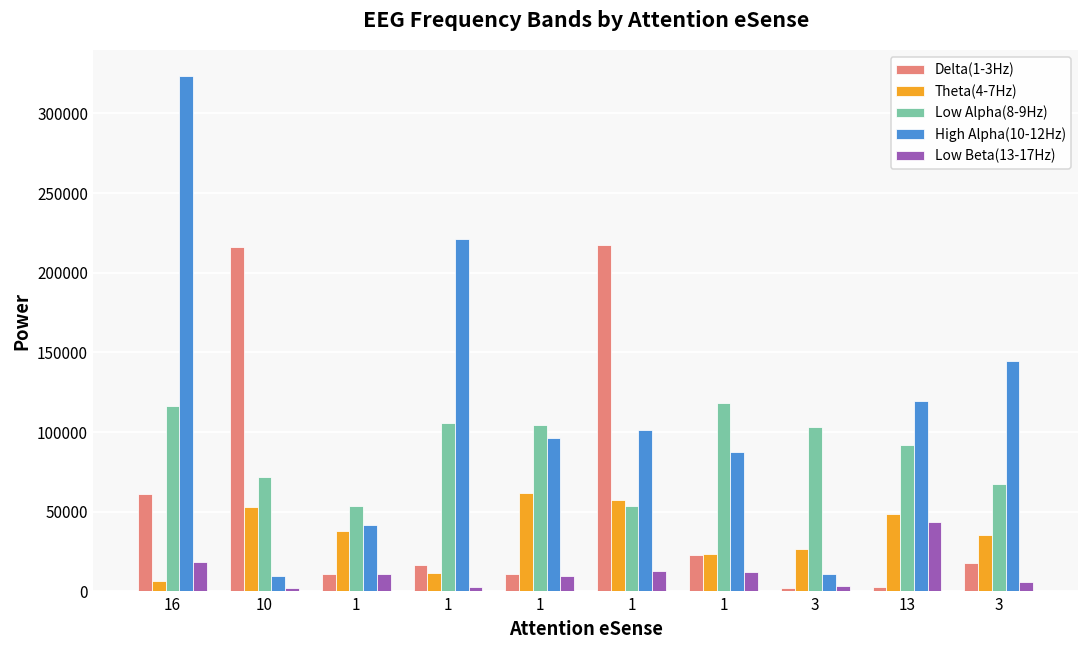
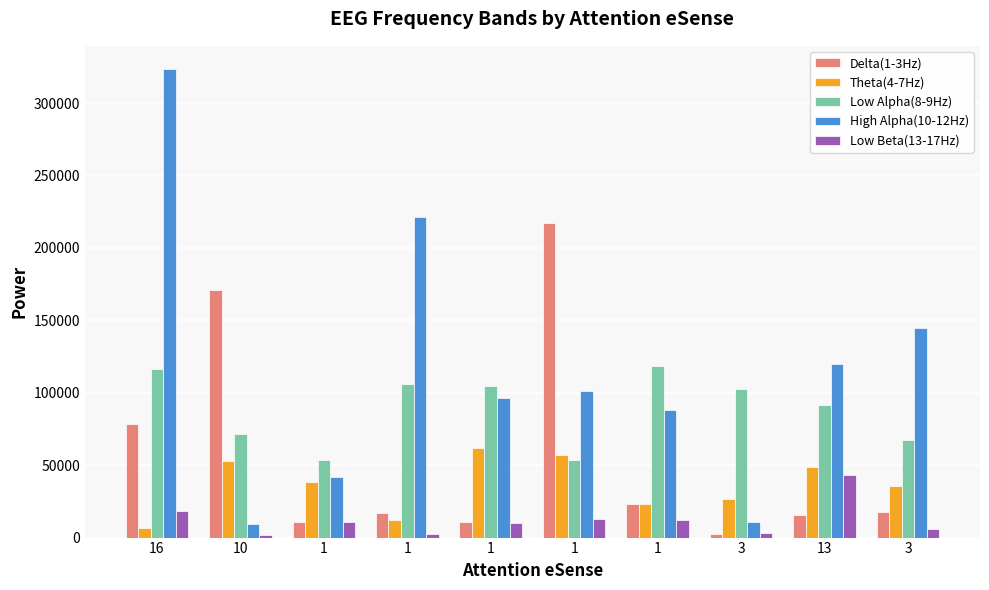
  {
    "Delta(1-3Hz)": {
-     "16": 61000,
-     "10": 216000,
-     "13": 3000
+     "16": 79000,
+     "10": 171000,
+     "13": 16000
    },
    "Theta(4-7Hz)": {
      "16": 7000,
      "10": 53000,
      "13": 49000
    },
    "Low Alpha(8-9Hz)": {
      "16": 117000,
      "10": 72000,
      "13": 92000
    },
    "High Alpha(10-12Hz)": {
      "16": 323000,
      "10": 10000,
      "13": 120000
    },
    "Low Beta(13-17Hz)": {
      "16": 19000,
      "10": 2000,
      "13": 43000
    }
  }
